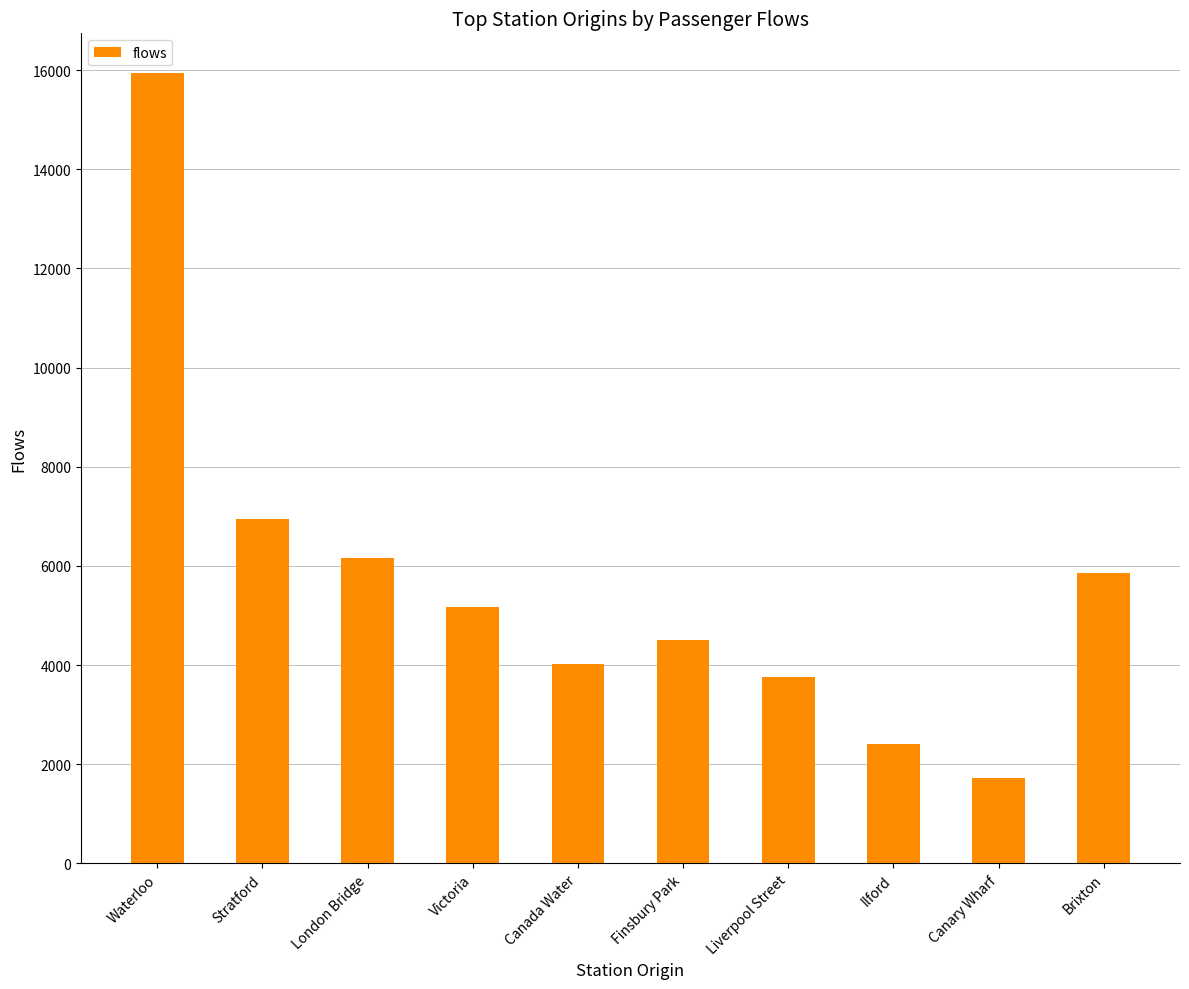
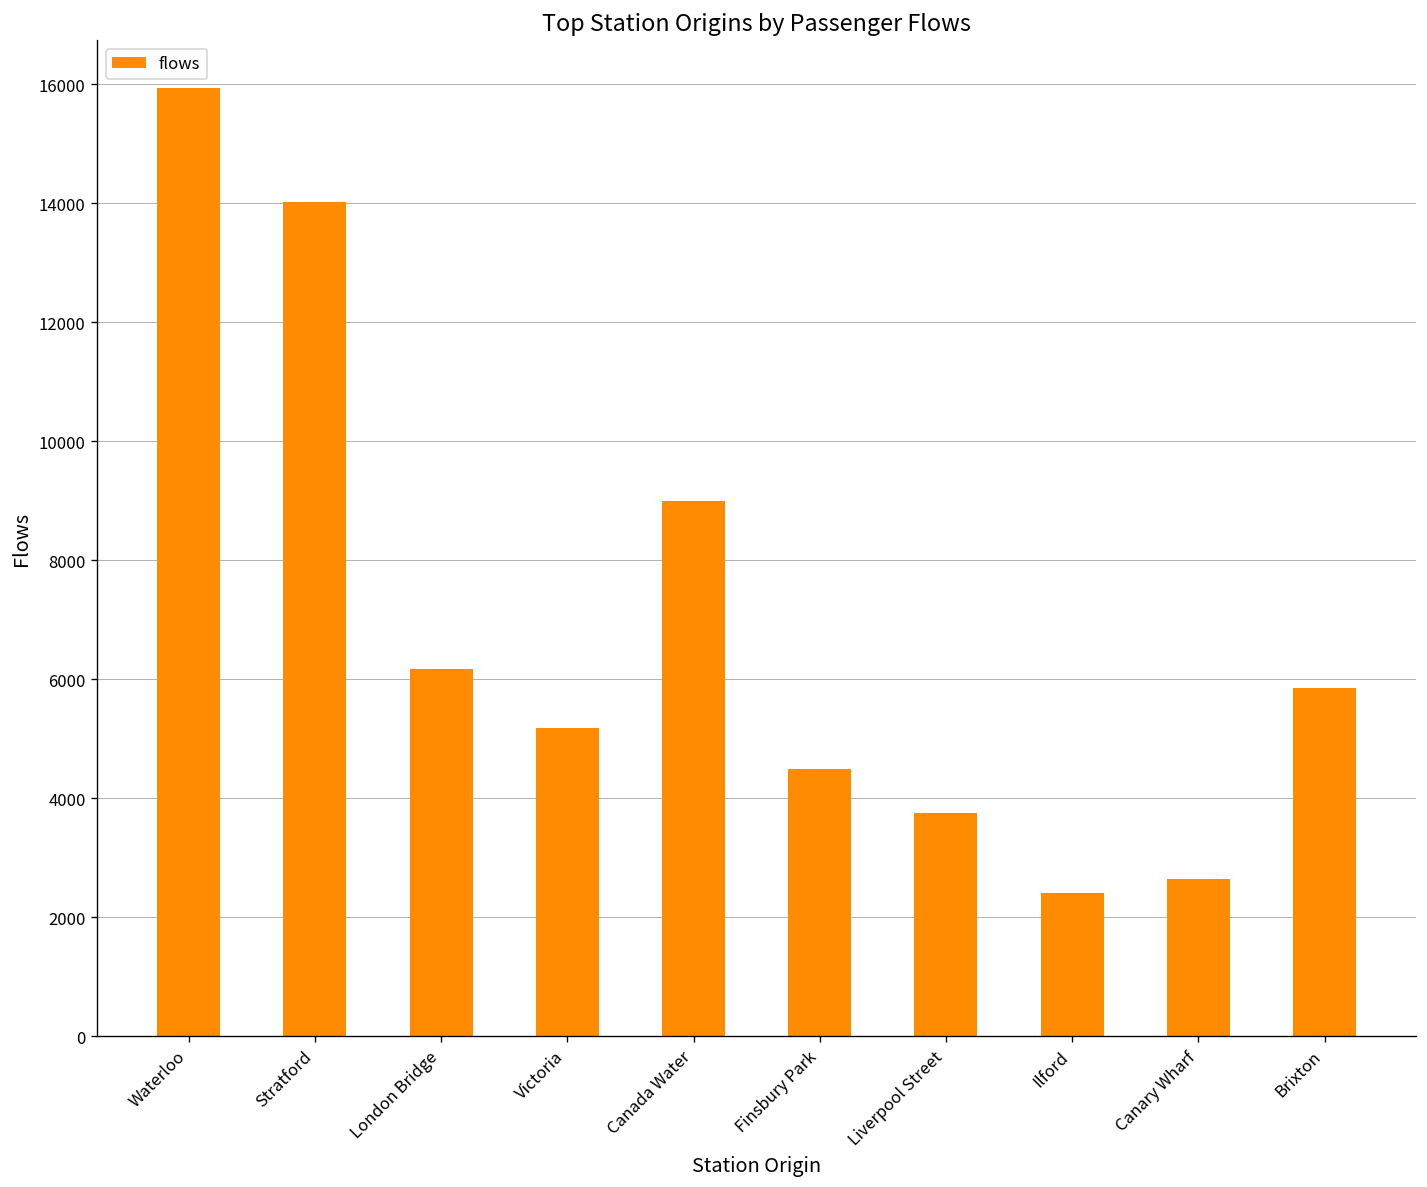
  {
    "Waterloo": 15900,
-   "Stratford": 6900,
+   "Stratford": 14000,
    "London Bridge": 6200,
    "Victoria": 5200,
-   "Canada Water": 4000,
+   "Canada Water": 9000,
    "Finsbury Park": 4500,
    "Liverpool Street": 3800,
    "Ilford": 2400,
-   "Canary Wharf": 1700,
+   "Canary Wharf": 2600,
    "Brixton": 5900
  }
